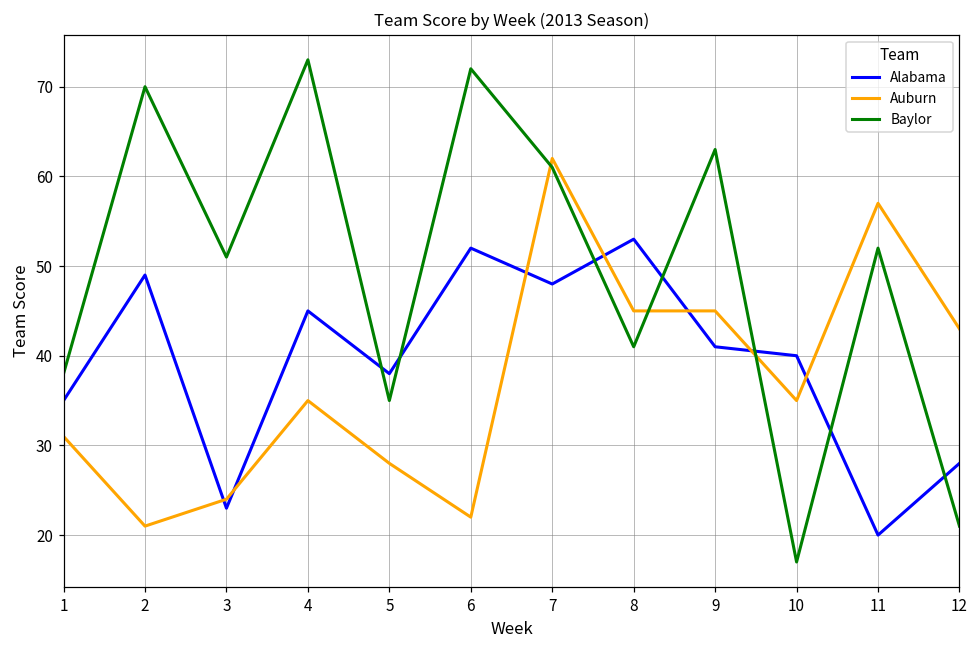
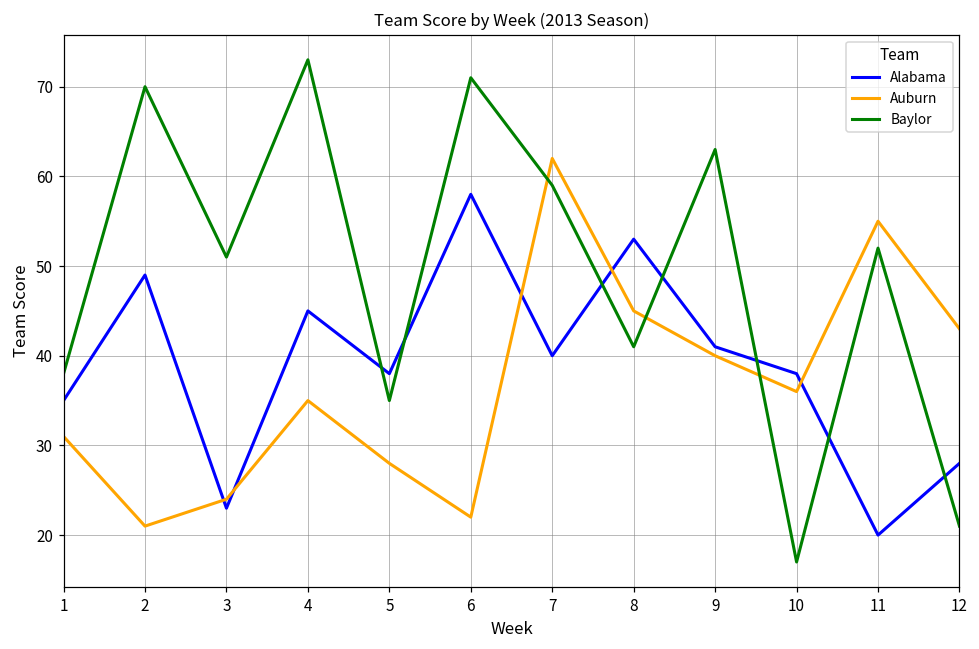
  {
    "Alabama": {
      "1": 35,
      "2": 49,
      "3": 23,
      "4": 45,
      "5": 38,
-     "6": 52,
-     "7": 48,
+     "6": 58,
+     "7": 40,
      "8": 53,
      "9": 41,
-     "10": 40,
+     "10": 38,
      "11": 20,
      "12": 28
    },
    "Auburn": {
      "1": 31,
      "2": 21,
      "3": 24,
      "4": 35,
      "5": 28,
      "6": 22,
      "7": 62,
      "8": 45,
-     "9": 45,
-     "10": 35,
-     "11": 57,
+     "9": 40,
+     "10": 36,
+     "11": 55,
      "12": 43
    },
    "Baylor": {
      "1": 38,
      "2": 70,
      "3": 51,
      "4": 73,
      "5": 35,
-     "6": 72,
-     "7": 61,
+     "6": 71,
+     "7": 59,
      "8": 41,
      "9": 63,
      "10": 17,
      "11": 52,
      "12": 21
    }
  }
